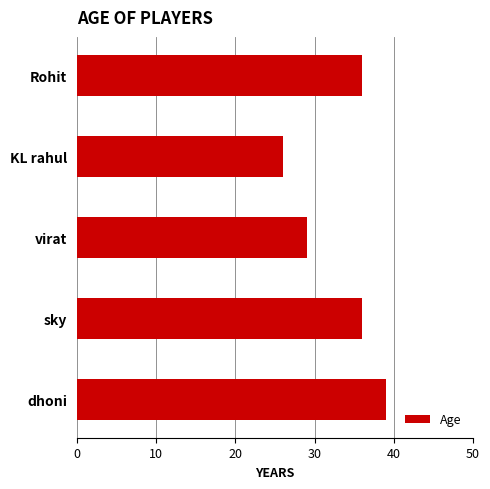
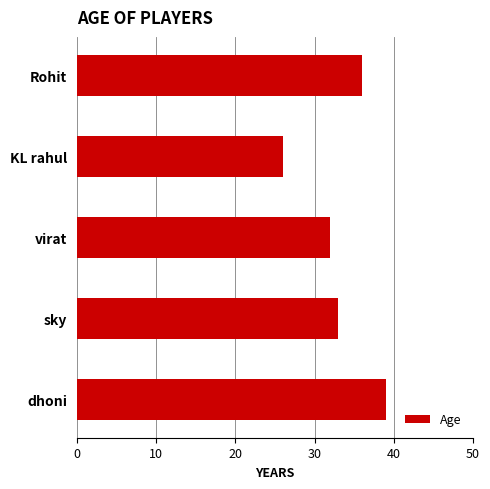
  {
    "Rohit": 36,
    "KL rahul": 26,
-   "virat": 29,
-   "sky": 36,
+   "virat": 32,
+   "sky": 33,
    "dhoni": 39
  }
